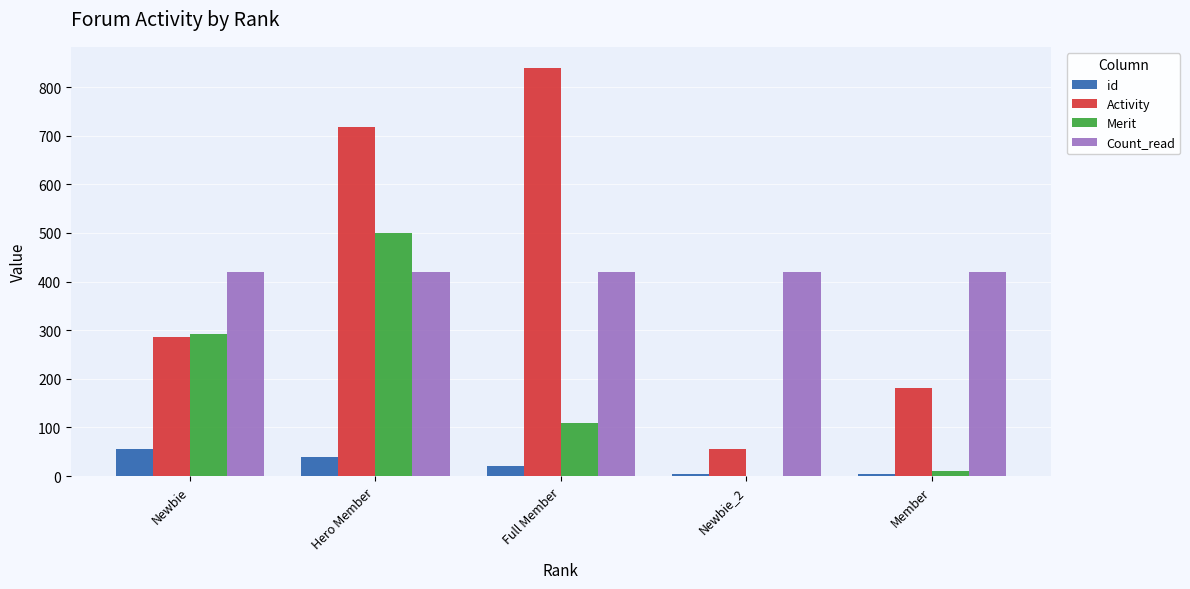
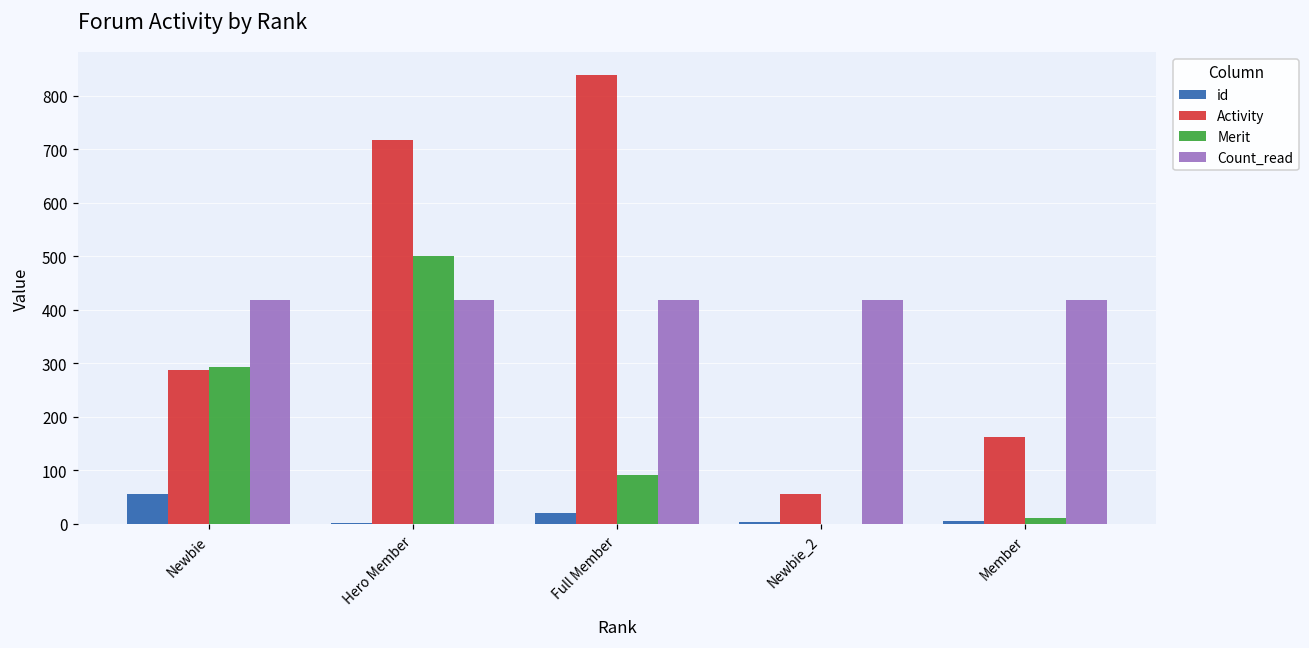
  {
    "id": {
      "Newbie": 60,
-     "Hero Member": 40,
+     "Hero Member": 0,
      "Full Member": 20
    },
    "Activity": {
      "Newbie": 290,
      "Hero Member": 720,
      "Full Member": 840,
      "Newbie_2": 60,
-     "Member": 180
+     "Member": 160
    },
    "Merit": {
      "Newbie": 290,
      "Hero Member": 500,
-     "Full Member": 110,
+     "Full Member": 90,
      "Newbie_2": 0,
      "Member": 10
    },
    "Count_read": {
      "Newbie": 420,
      "Hero Member": 420,
      "Full Member": 420,
      "Newbie_2": 420,
      "Member": 420
    }
  }
